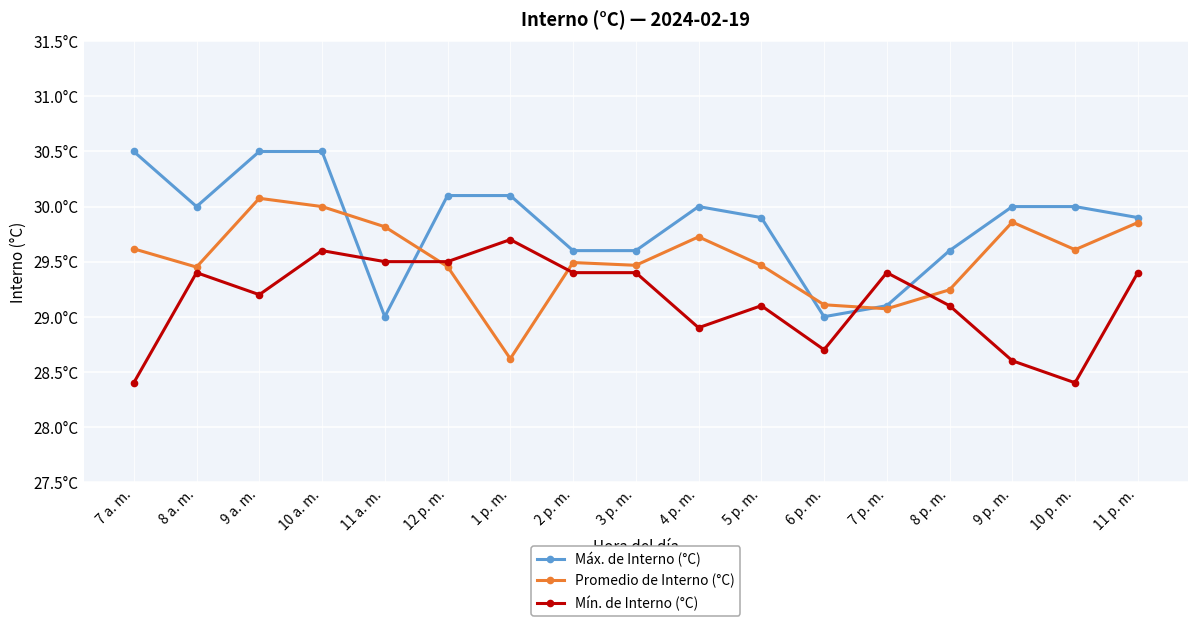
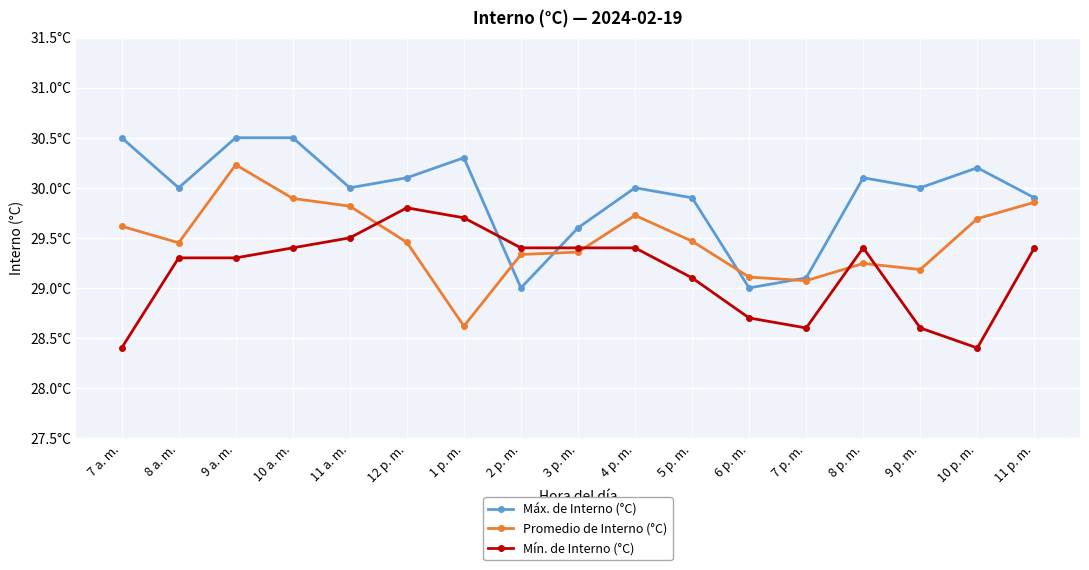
  {
    "Máx. de Interno (°C)": {
      "7 a. m.": "30.5°C",
      "8 a. m.": "30.0°C",
      "9 a. m.": "30.5°C",
      "10 a. m.": "30.5°C",
-     "11 a. m.": "29°C",
+     "11 a. m.": "30°C",
      "12 p. m.": "30.1°C",
-     "1 p. m.": "30.1°C",
-     "2 p. m.": "29.6°C",
+     "1 p. m.": "30.3°C",
+     "2 p. m.": "29.0°C",
      "3 p. m.": "29.6°C",
      "4 p. m.": "30.0°C",
      "5 p. m.": "29.9°C",
      "6 p. m.": "29.0°C",
      "7 p. m.": "29.1°C",
-     "8 p. m.": "29.6°C",
+     "8 p. m.": "30.1°C",
      "9 p. m.": "30.0°C",
-     "10 p. m.": "30.0°C",
+     "10 p. m.": "30.2°C",
      "11 p. m.": "29.9°C"
    },
    "Promedio de Interno (°C)": {
      "7 a. m.": "29.62°C",
      "8 a. m.": "29.45°C",
-     "9 a. m.": "30.08°C",
-     "10 a. m.": "30.00°C",
+     "9 a. m.": "30.23°C",
+     "10 a. m.": "29.89°C",
      "11 a. m.": "29.82°C",
      "12 p. m.": "29.45°C",
      "1 p. m.": "28.62°C",
-     "2 p. m.": "29.49°C",
-     "3 p. m.": "29.47°C",
+     "2 p. m.": "29.33°C",
+     "3 p. m.": "29.36°C",
      "4 p. m.": "29.73°C",
      "5 p. m.": "29.47°C",
      "6 p. m.": "29.11°C",
      "7 p. m.": "29.07°C",
      "8 p. m.": "29.24°C",
-     "9 p. m.": "29.86°C",
-     "10 p. m.": "29.61°C",
+     "9 p. m.": "29.18°C",
+     "10 p. m.": "29.69°C",
      "11 p. m.": "29.85°C"
    },
    "Mín. de Interno (°C)": {
      "7 a. m.": "28.4°C",
-     "8 a. m.": "29.4°C",
-     "9 a. m.": "29.2°C",
-     "10 a. m.": "29.6°C",
+     "8 a. m.": "29.3°C",
+     "9 a. m.": "29.3°C",
+     "10 a. m.": "29.4°C",
      "11 a. m.": "29.5°C",
-     "12 p. m.": "29.5°C",
+     "12 p. m.": "29.8°C",
      "1 p. m.": "29.7°C",
      "2 p. m.": "29.4°C",
      "3 p. m.": "29.4°C",
-     "4 p. m.": "28.9°C",
+     "4 p. m.": "29.4°C",
      "5 p. m.": "29.1°C",
      "6 p. m.": "28.7°C",
-     "7 p. m.": "29.4°C",
-     "8 p. m.": "29.1°C",
+     "7 p. m.": "28.6°C",
+     "8 p. m.": "29.4°C",
      "9 p. m.": "28.6°C",
      "10 p. m.": "28.4°C",
      "11 p. m.": "29.4°C"
    }
  }
